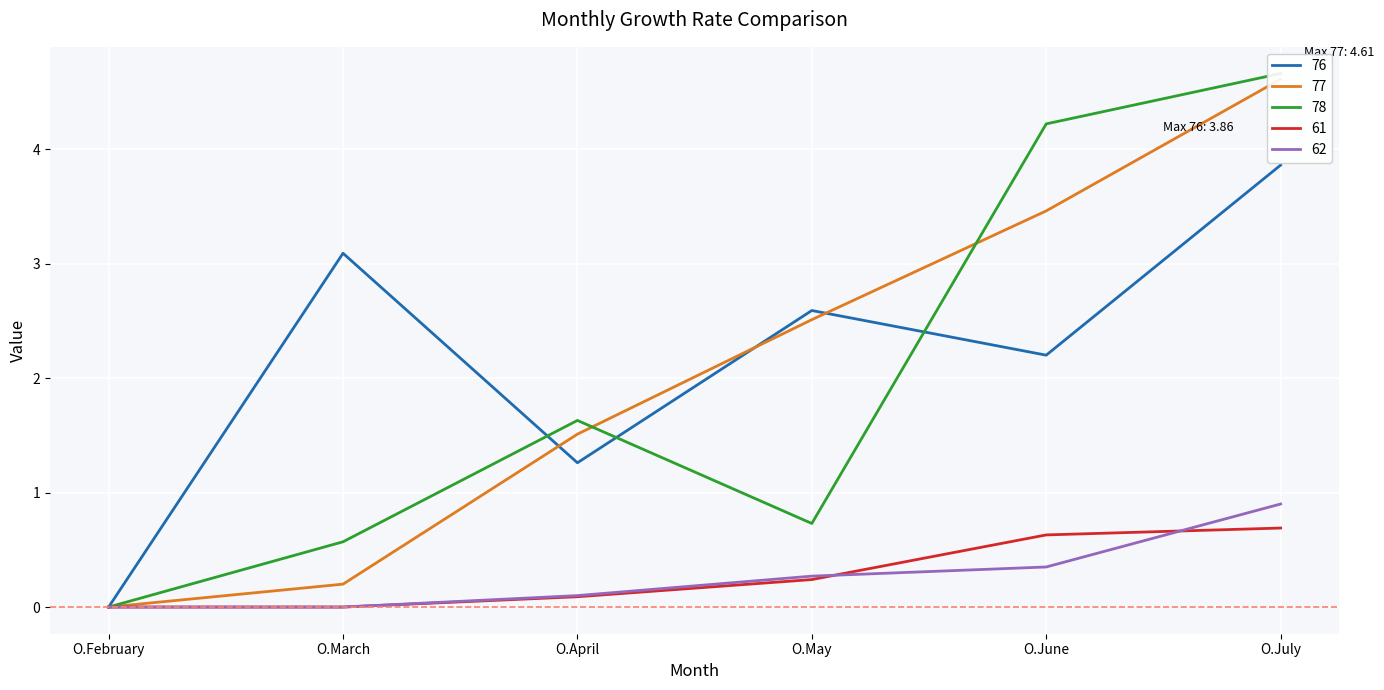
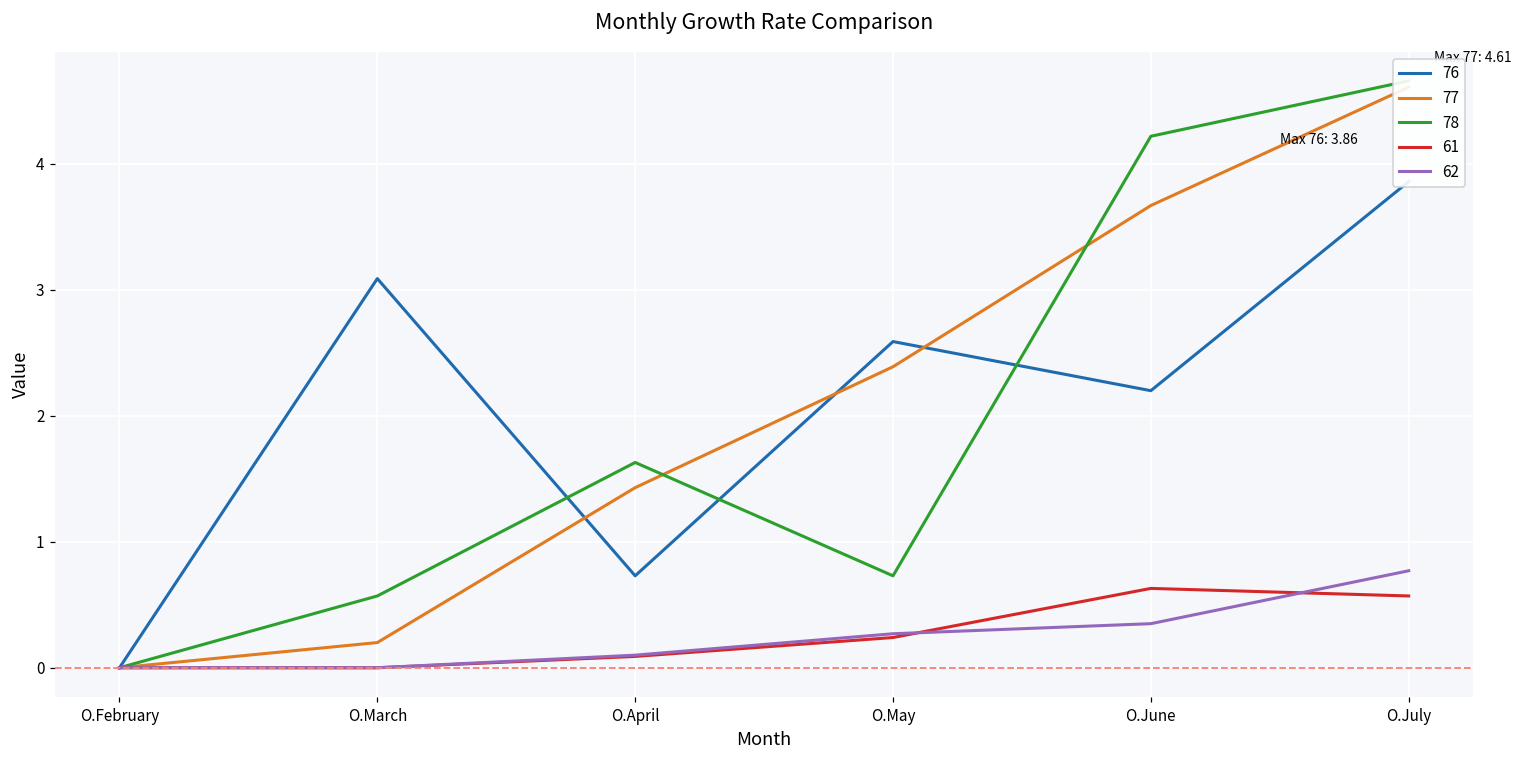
  {
    "76": {
      "O.March": 3.09,
-     "O.April": 1.26,
+     "O.April": 0.73,
      "O.May": 2.59,
      "O.June": 2.20,
      "O.July": 3.86
    },
    "77": {
      "O.March": 0.20,
-     "O.April": 1.51,
-     "O.May": 2.51,
-     "O.June": 3.46
+     "O.April": 1.43,
+     "O.May": 2.39,
+     "O.June": 3.67
    },
    "78": {
      "O.March": 0.57,
      "O.April": 1.63,
      "O.May": 0.73,
      "O.June": 4.22
    },
    "61": {
      "O.May": 0.24,
      "O.June": 0.63,
-     "O.July": 0.69
+     "O.July": 0.57
    },
    "62": {
      "O.May": 0.27,
      "O.June": 0.35,
-     "O.July": 0.90
+     "O.July": 0.77
    }
  }
